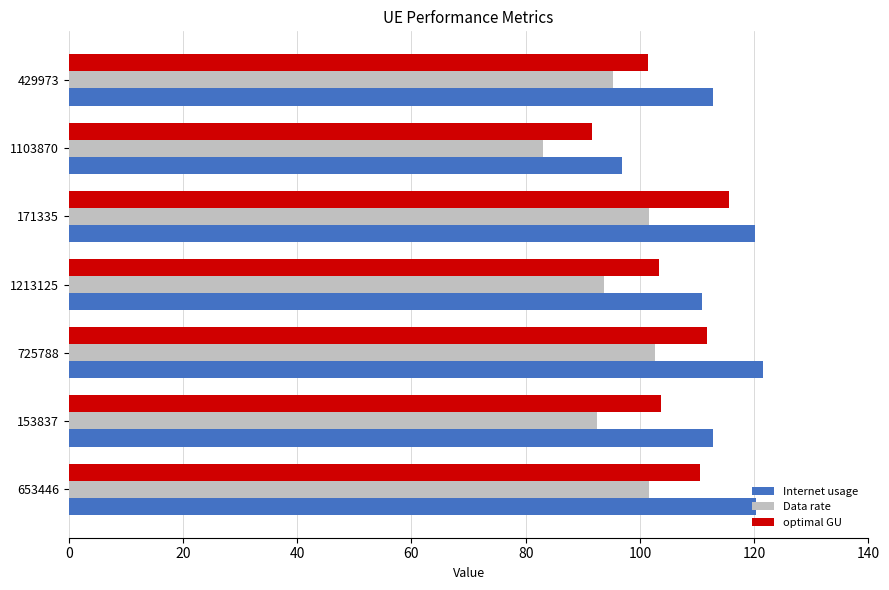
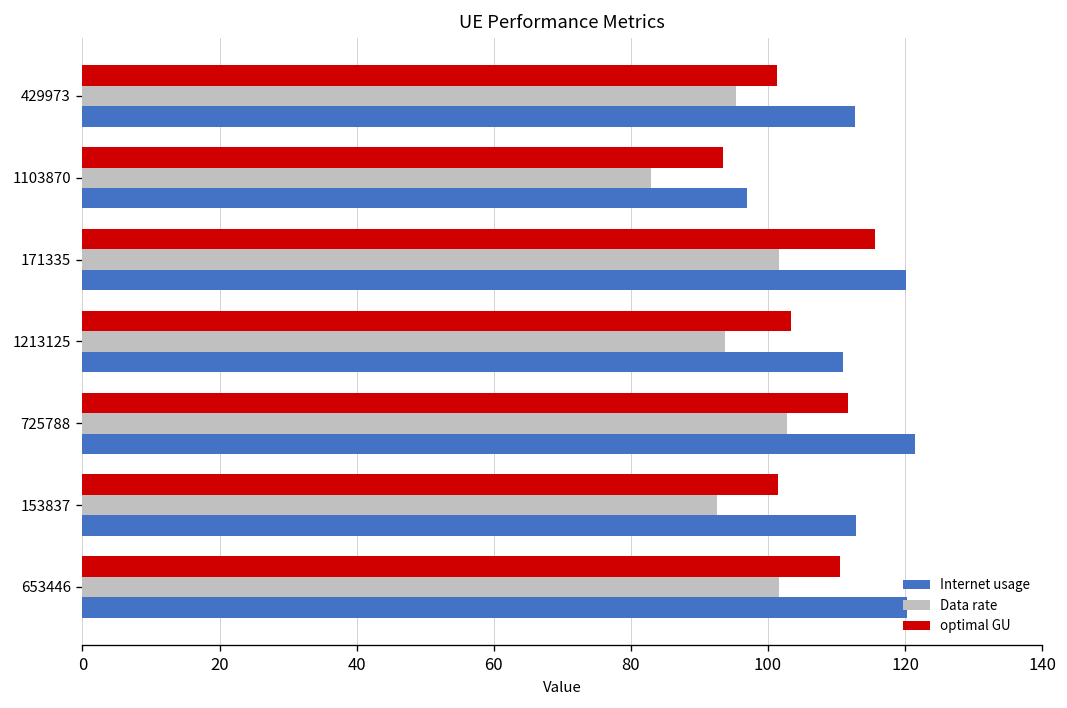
  {
    "Internet usage": {
      "429973": 113,
      "1103870": 97,
      "171335": 120,
      "1213125": 111,
      "725788": 122,
      "153837": 113,
      "653446": 120
    },
    "Data rate": {
      "429973": 95,
      "1103870": 83,
      "171335": 102,
      "1213125": 94,
      "725788": 103,
      "153837": 93,
      "653446": 102
    },
    "optimal GU": {
      "429973": 101,
-     "1103870": 92,
+     "1103870": 93,
      "171335": 116,
      "1213125": 103,
      "725788": 112,
-     "153837": 104,
+     "153837": 101,
      "653446": 111
    }
  }
